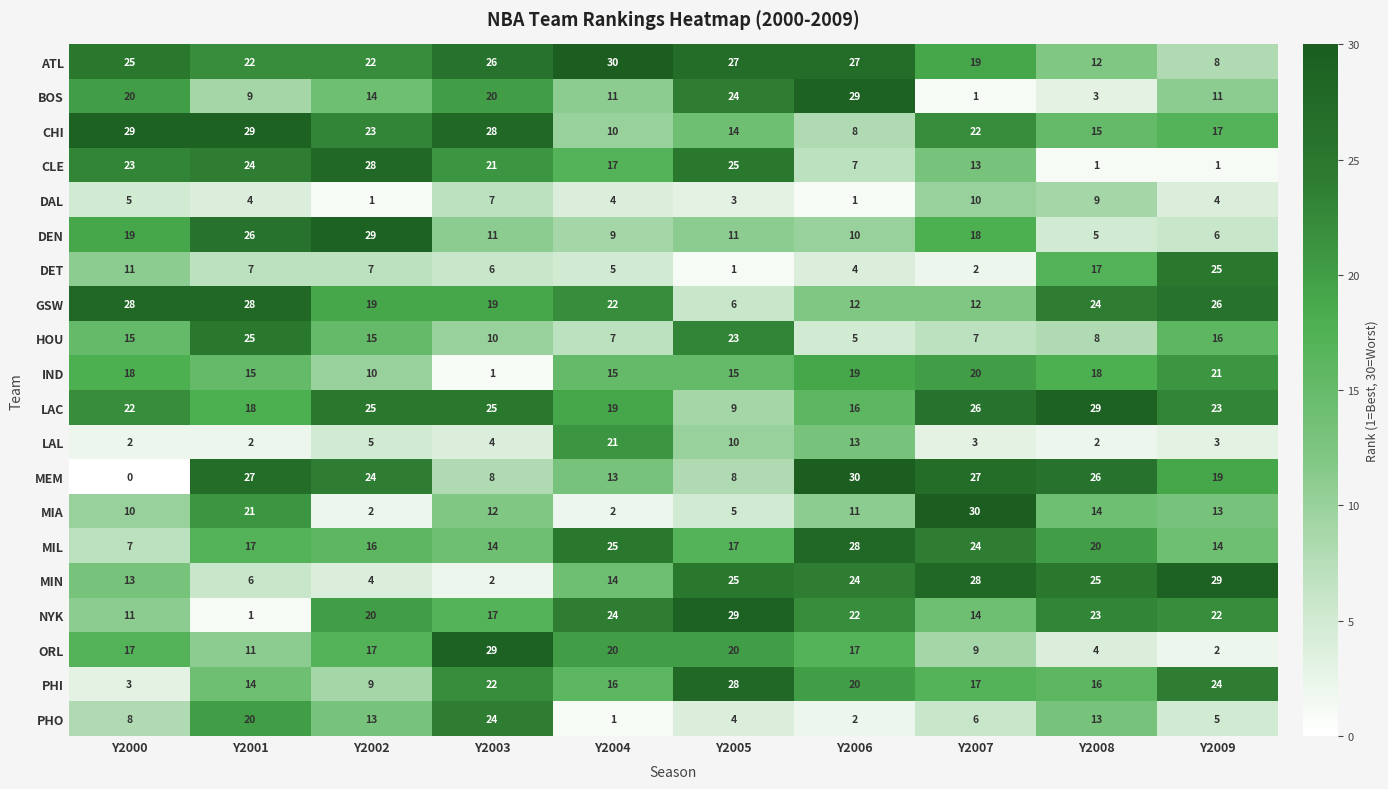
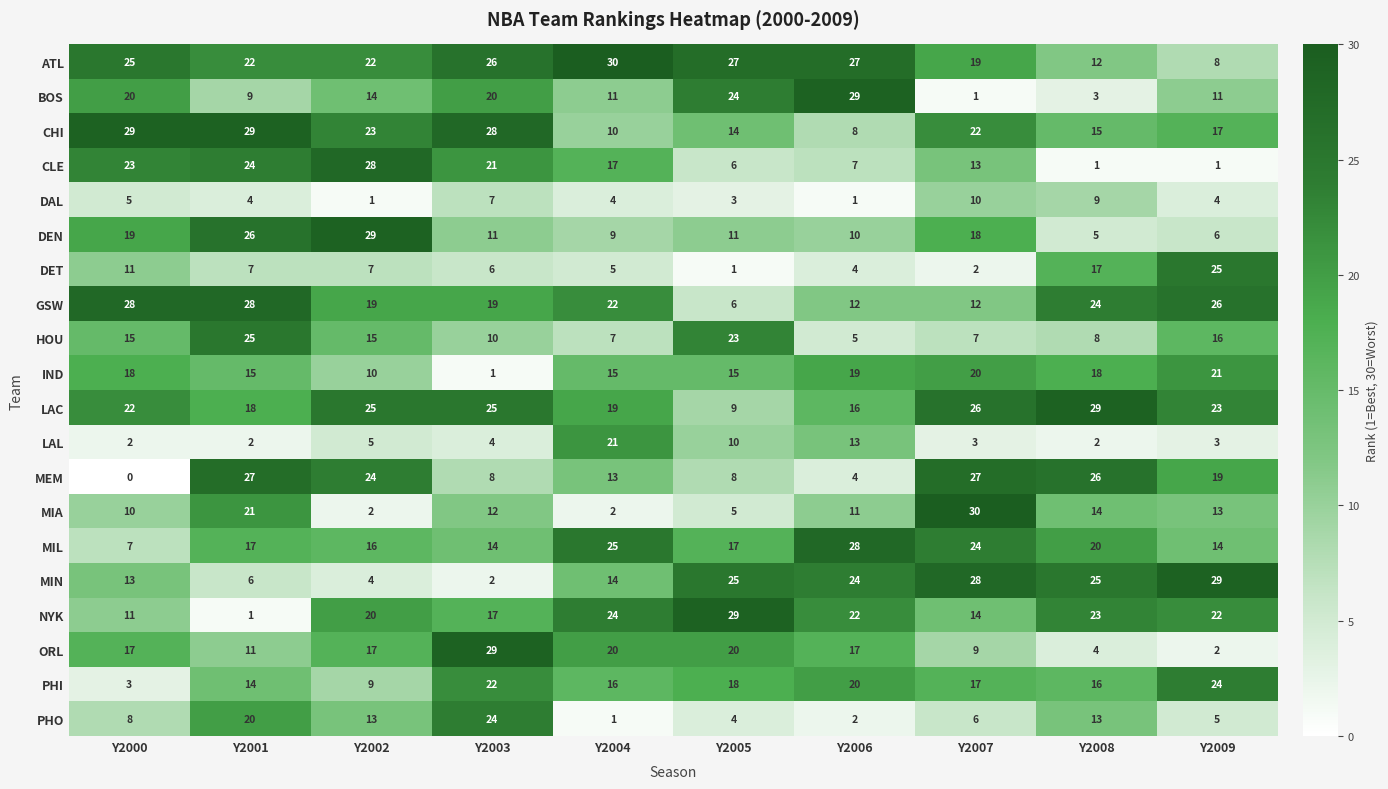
  {
    "ATL": {
      "Y2000": 25,
      "Y2001": 22,
      "Y2002": 22,
      "Y2003": 26,
      "Y2004": 30,
      "Y2005": 27,
      "Y2006": 27,
      "Y2007": 19,
      "Y2008": 12,
      "Y2009": 8
    },
    "BOS": {
      "Y2000": 20,
      "Y2001": 9,
      "Y2002": 14,
      "Y2003": 20,
      "Y2004": 11,
      "Y2005": 24,
      "Y2006": 29,
      "Y2007": 1,
      "Y2008": 3,
      "Y2009": 11
    },
    "CHI": {
      "Y2000": 29,
      "Y2001": 29,
      "Y2002": 23,
      "Y2003": 28,
      "Y2004": 10,
      "Y2005": 14,
      "Y2006": 8,
      "Y2007": 22,
      "Y2008": 15,
      "Y2009": 17
    },
    "CLE": {
      "Y2000": 23,
      "Y2001": 24,
      "Y2002": 28,
      "Y2003": 21,
      "Y2004": 17,
-     "Y2005": 25,
+     "Y2005": 6,
      "Y2006": 7,
      "Y2007": 13,
      "Y2008": 1,
      "Y2009": 1
    },
    "DAL": {
      "Y2000": 5,
      "Y2001": 4,
      "Y2002": 1,
      "Y2003": 7,
      "Y2004": 4,
      "Y2005": 3,
      "Y2006": 1,
      "Y2007": 10,
      "Y2008": 9,
      "Y2009": 4
    },
    "DEN": {
      "Y2000": 19,
      "Y2001": 26,
      "Y2002": 29,
      "Y2003": 11,
      "Y2004": 9,
      "Y2005": 11,
      "Y2006": 10,
      "Y2007": 18,
      "Y2008": 5,
      "Y2009": 6
    },
    "DET": {
      "Y2000": 11,
      "Y2001": 7,
      "Y2002": 7,
      "Y2003": 6,
      "Y2004": 5,
      "Y2005": 1,
      "Y2006": 4,
      "Y2007": 2,
      "Y2008": 17,
      "Y2009": 25
    },
    "GSW": {
      "Y2000": 28,
      "Y2001": 28,
      "Y2002": 19,
      "Y2003": 19,
      "Y2004": 22,
      "Y2005": 6,
      "Y2006": 12,
      "Y2007": 12,
      "Y2008": 24,
      "Y2009": 26
    },
    "HOU": {
      "Y2000": 15,
      "Y2001": 25,
      "Y2002": 15,
      "Y2003": 10,
      "Y2004": 7,
      "Y2005": 23,
      "Y2006": 5,
      "Y2007": 7,
      "Y2008": 8,
      "Y2009": 16
    },
    "IND": {
      "Y2000": 18,
      "Y2001": 15,
      "Y2002": 10,
      "Y2003": 1,
      "Y2004": 15,
      "Y2005": 15,
      "Y2006": 19,
      "Y2007": 20,
      "Y2008": 18,
      "Y2009": 21
    },
    "LAC": {
      "Y2000": 22,
      "Y2001": 18,
      "Y2002": 25,
      "Y2003": 25,
      "Y2004": 19,
      "Y2005": 9,
      "Y2006": 16,
      "Y2007": 26,
      "Y2008": 29,
      "Y2009": 23
    },
    "LAL": {
      "Y2000": 2,
      "Y2001": 2,
      "Y2002": 5,
      "Y2003": 4,
      "Y2004": 21,
      "Y2005": 10,
      "Y2006": 13,
      "Y2007": 3,
      "Y2008": 2,
      "Y2009": 3
    },
    "MEM": {
      "Y2000": 0,
      "Y2001": 27,
      "Y2002": 24,
      "Y2003": 8,
      "Y2004": 13,
      "Y2005": 8,
-     "Y2006": 30,
+     "Y2006": 4,
      "Y2007": 27,
      "Y2008": 26,
      "Y2009": 19
    },
    "MIA": {
      "Y2000": 10,
      "Y2001": 21,
      "Y2002": 2,
      "Y2003": 12,
      "Y2004": 2,
      "Y2005": 5,
      "Y2006": 11,
      "Y2007": 30,
      "Y2008": 14,
      "Y2009": 13
    },
    "MIL": {
      "Y2000": 7,
      "Y2001": 17,
      "Y2002": 16,
      "Y2003": 14,
      "Y2004": 25,
      "Y2005": 17,
      "Y2006": 28,
      "Y2007": 24,
      "Y2008": 20,
      "Y2009": 14
    },
    "MIN": {
      "Y2000": 13,
      "Y2001": 6,
      "Y2002": 4,
      "Y2003": 2,
      "Y2004": 14,
      "Y2005": 25,
      "Y2006": 24,
      "Y2007": 28,
      "Y2008": 25,
      "Y2009": 29
    },
    "NYK": {
      "Y2000": 11,
      "Y2001": 1,
      "Y2002": 20,
      "Y2003": 17,
      "Y2004": 24,
      "Y2005": 29,
      "Y2006": 22,
      "Y2007": 14,
      "Y2008": 23,
      "Y2009": 22
    },
    "ORL": {
      "Y2000": 17,
      "Y2001": 11,
      "Y2002": 17,
      "Y2003": 29,
      "Y2004": 20,
      "Y2005": 20,
      "Y2006": 17,
      "Y2007": 9,
      "Y2008": 4,
      "Y2009": 2
    },
    "PHI": {
      "Y2000": 3,
      "Y2001": 14,
      "Y2002": 9,
      "Y2003": 22,
      "Y2004": 16,
-     "Y2005": 28,
+     "Y2005": 18,
      "Y2006": 20,
      "Y2007": 17,
      "Y2008": 16,
      "Y2009": 24
    },
    "PHO": {
      "Y2000": 8,
      "Y2001": 20,
      "Y2002": 13,
      "Y2003": 24,
      "Y2004": 1,
      "Y2005": 4,
      "Y2006": 2,
      "Y2007": 6,
      "Y2008": 13,
      "Y2009": 5
    }
  }
